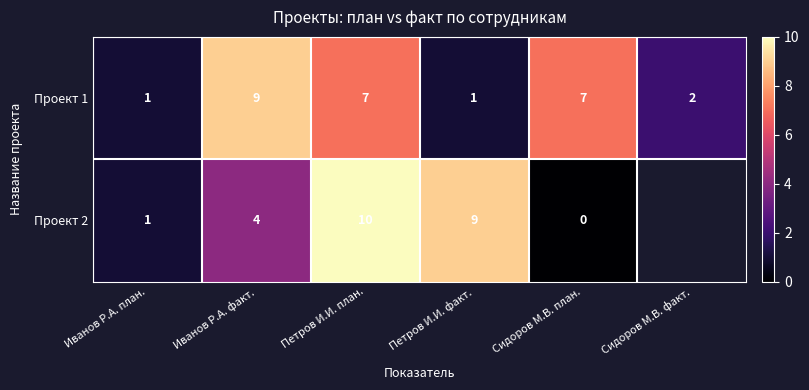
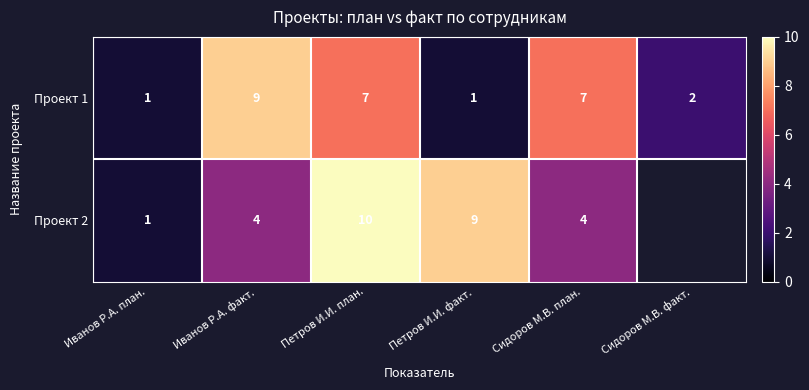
  {
    "Проект 1": {
      "Иванов Р.А. план.": 1,
      "Иванов Р.А. факт.": 9,
      "Петров И.И. план.": 7,
      "Петров И.И. факт.": 1,
      "Сидоров М.В. план.": 7,
      "Сидоров М.В. факт.": 2
    },
    "Проект 2": {
      "Иванов Р.А. план.": 1,
      "Иванов Р.А. факт.": 4,
      "Петров И.И. план.": 10,
      "Петров И.И. факт.": 9,
-     "Сидоров М.В. план.": 0
+     "Сидоров М.В. план.": 4
    }
  }
